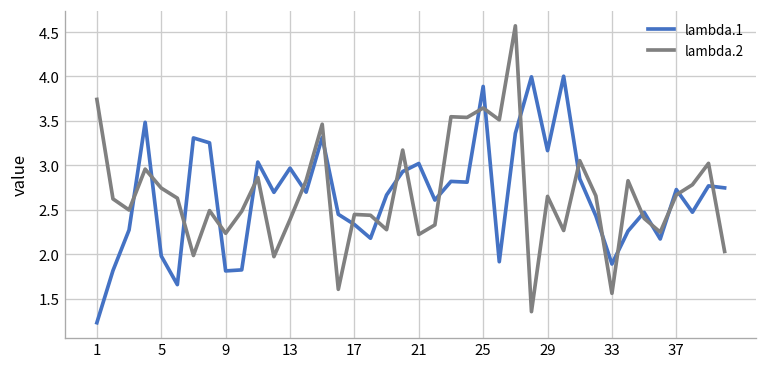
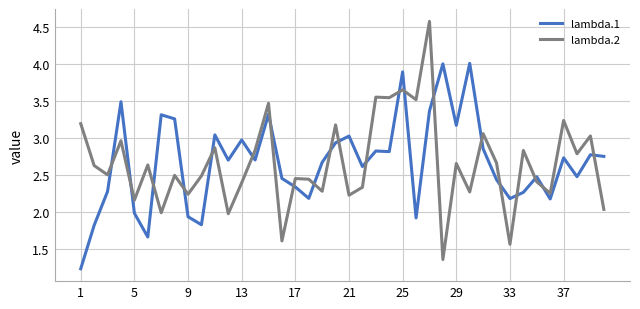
  {
    "lambda.1": {
      "1": 1.2,
      "5": 2.0,
-     "9": 1.8,
+     "9": 1.9,
      "13": 3.0,
      "17": 2.3,
      "21": 3.0,
      "25": 3.9,
      "29": 3.2,
-     "33": 1.9,
+     "33": 2.2,
      "37": 2.7
    },
    "lambda.2": {
-     "1": 3.7,
-     "5": 2.7,
+     "1": 3.2,
+     "5": 2.2,
      "9": 2.2,
      "13": 2.4,
      "17": 2.4,
      "21": 2.2,
      "25": 3.6,
      "29": 2.7,
      "33": 1.6,
-     "37": 2.7
+     "37": 3.2
    }
  }
